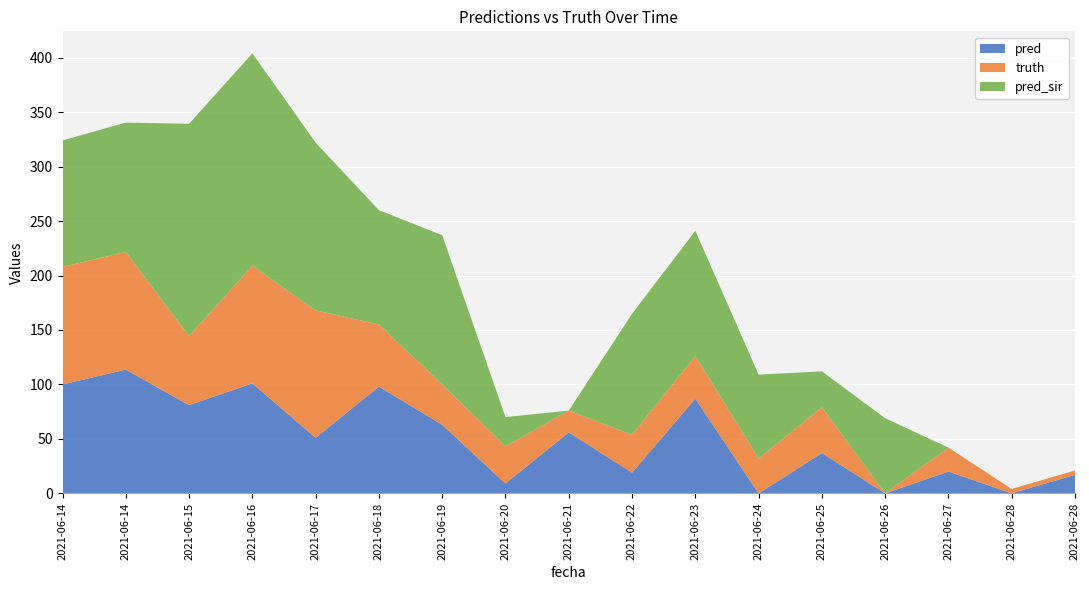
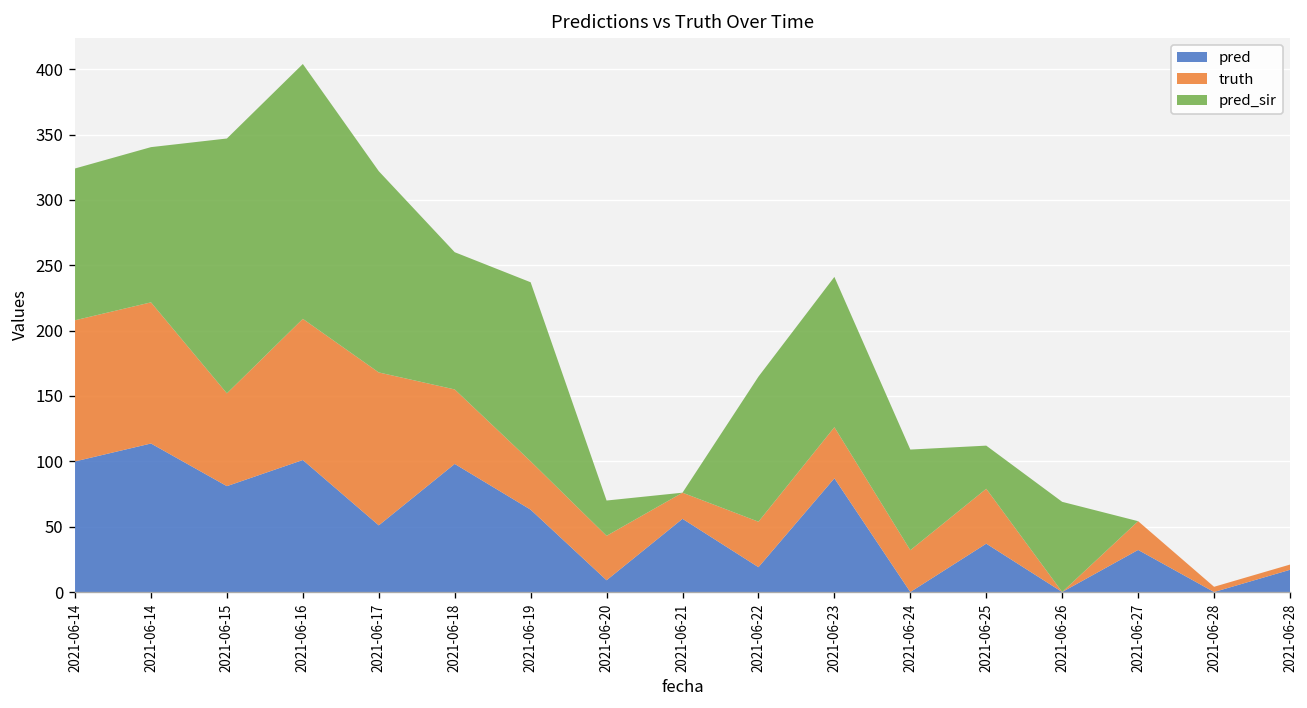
  {
    "pred": {
      "2021-06-15": 81,
      "2021-06-16": 101,
      "2021-06-17": 51,
      "2021-06-18": 98,
      "2021-06-19": 63,
      "2021-06-20": 9,
      "2021-06-21": 56,
      "2021-06-22": 19,
      "2021-06-23": 87,
      "2021-06-24": 0,
      "2021-06-25": 37,
-     "2021-06-27": 20
+     "2021-06-27": 32
    },
    "truth": {
-     "2021-06-15": 63,
+     "2021-06-15": 71,
      "2021-06-16": 108,
      "2021-06-17": 117,
      "2021-06-18": 57,
      "2021-06-19": 37,
      "2021-06-20": 34,
      "2021-06-22": 35,
      "2021-06-23": 39,
      "2021-06-24": 32,
      "2021-06-25": 42
    },
    "pred_sir": {
      "2021-06-15": 195,
      "2021-06-16": 195,
      "2021-06-17": 154,
      "2021-06-18": 105,
      "2021-06-19": 137,
      "2021-06-20": 27,
      "2021-06-22": 111,
      "2021-06-23": 115,
      "2021-06-24": 77,
      "2021-06-25": 33,
      "2021-06-26": 69
    }
  }
